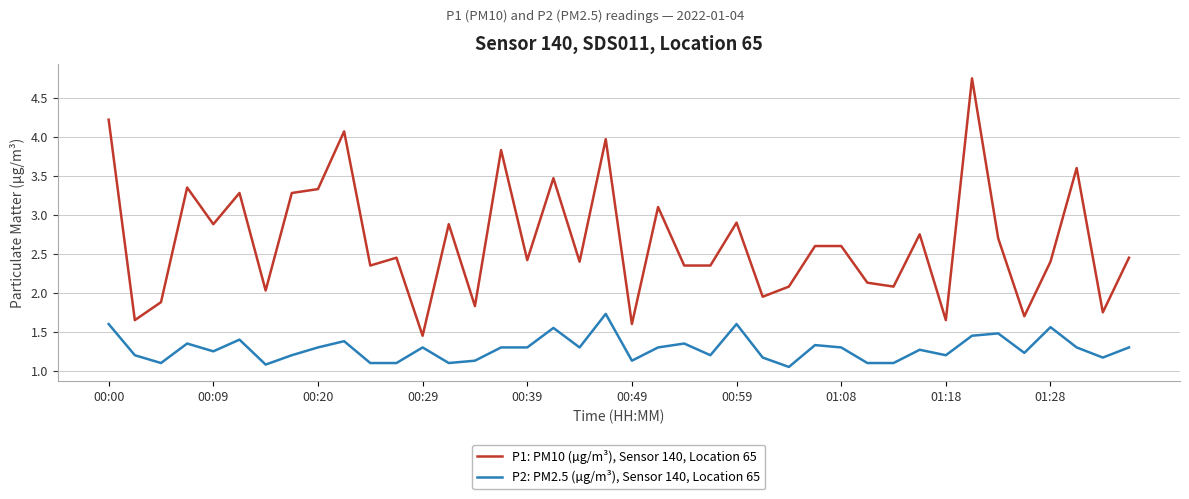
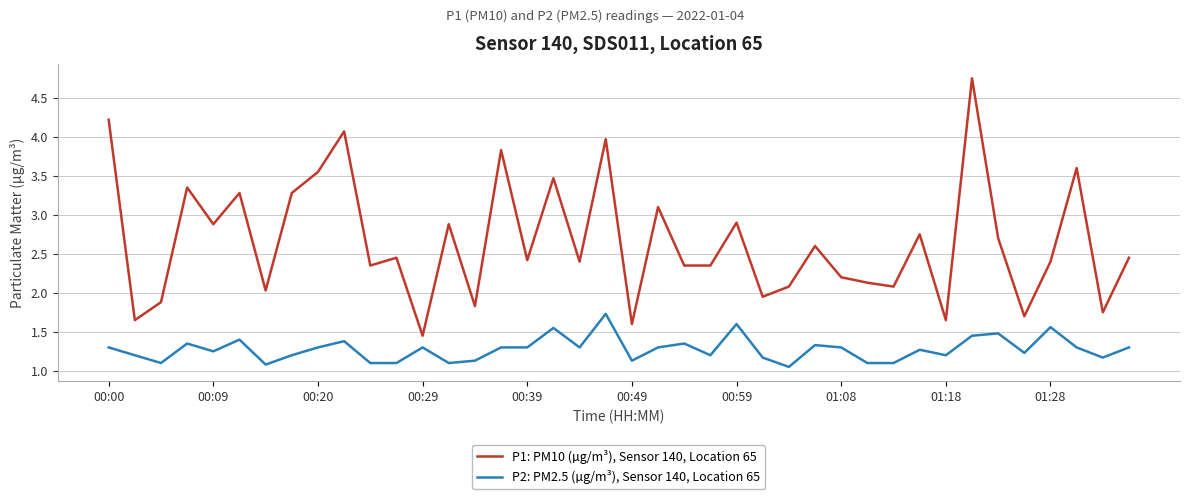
  {
    "P1: PM10 (µg/m³), Sensor 140, Location 65": {
      "00:00": 4.2,
      "00:09": 2.9,
-     "00:20": 3.3,
+     "00:20": 3.6,
      "00:29": 1.5,
      "00:39": 2.4,
      "00:49": 1.6,
      "00:59": 2.9,
-     "01:08": 2.6,
+     "01:08": 2.2,
      "01:18": 1.7,
      "01:28": 2.4
    },
    "P2: PM2.5 (µg/m³), Sensor 140, Location 65": {
-     "00:00": 1.6,
+     "00:00": 1.3,
      "00:09": 1.3,
      "00:20": 1.3,
      "00:29": 1.3,
      "00:39": 1.3,
      "00:49": 1.1,
      "00:59": 1.6,
      "01:08": 1.3,
      "01:18": 1.2,
      "01:28": 1.6
    }
  }
